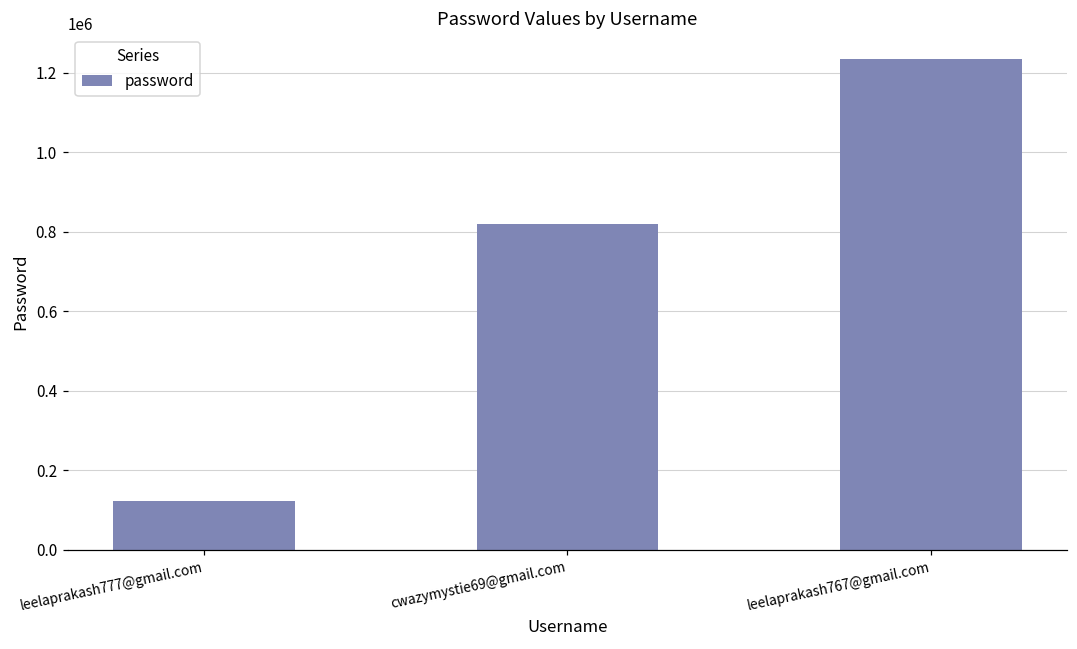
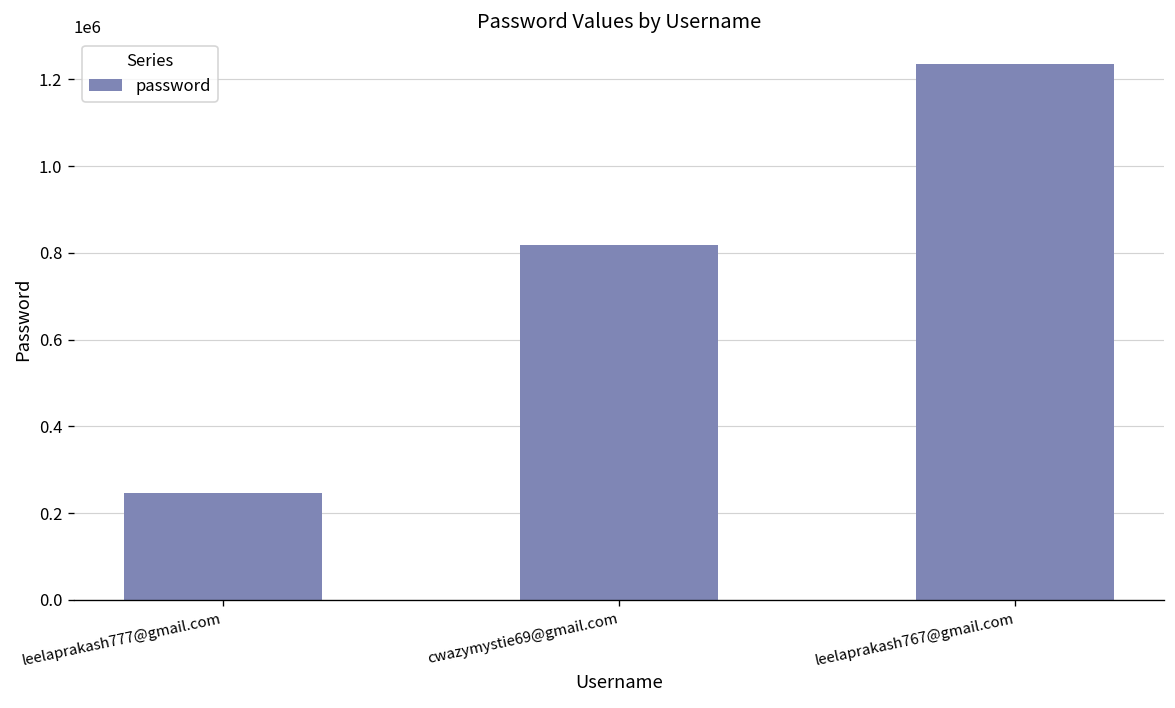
  {
-   "leelaprakash777@gmail.com": 120000,
+   "leelaprakash777@gmail.com": 250000,
    "cwazymystie69@gmail.com": 820000,
    "leelaprakash767@gmail.com": 1230000
  }
